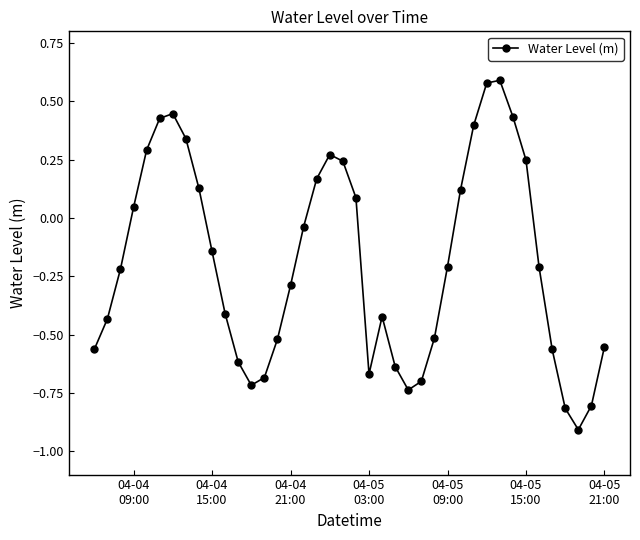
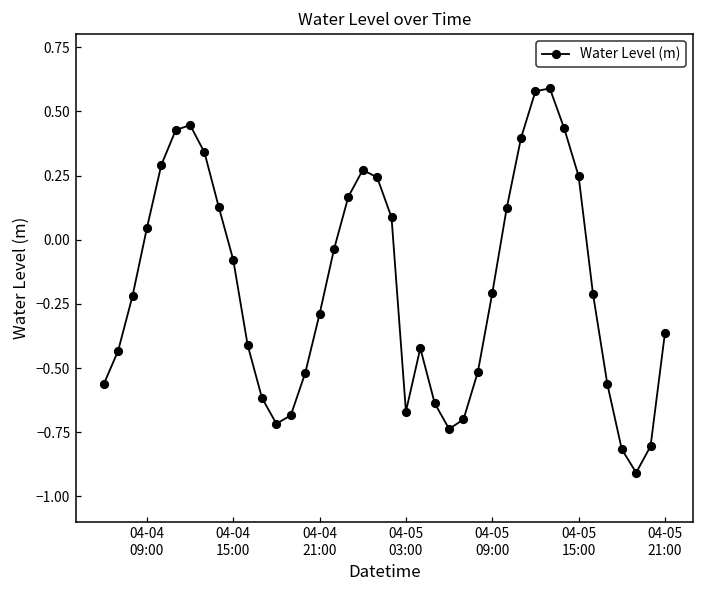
  {
    "04-04 09:00": 0.05,
-   "04-04 15:00": -0.14,
+   "04-04 15:00": -0.08,
    "04-04 21:00": -0.29,
    "04-05 03:00": -0.67,
    "04-05 09:00": -0.21,
    "04-05 15:00": 0.25,
-   "04-05 21:00": -0.55
+   "04-05 21:00": -0.36
  }
